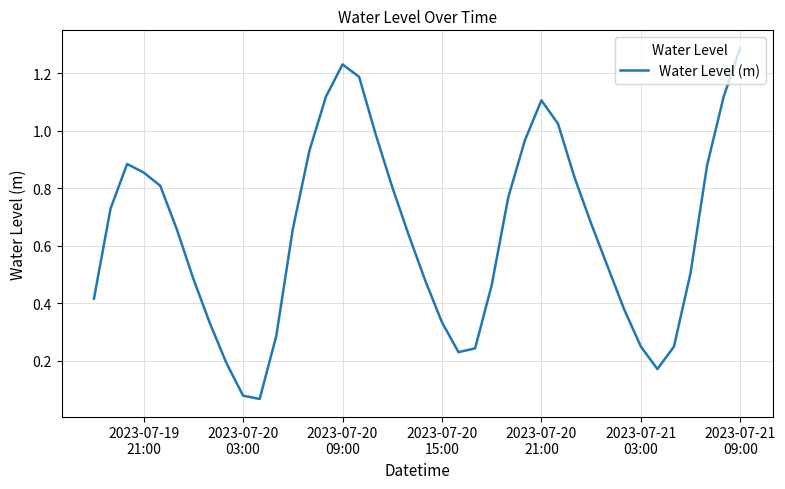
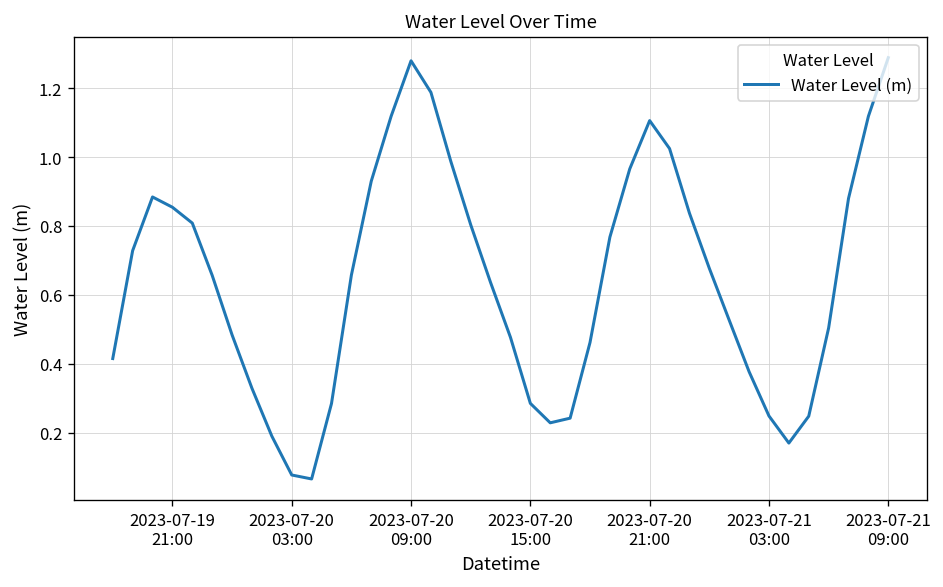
  {
    "2023-07-19 21:00": 0.85,
    "2023-07-20 03:00": 0.08,
-   "2023-07-20 09:00": 1.23,
-   "2023-07-20 15:00": 0.33,
+   "2023-07-20 09:00": 1.28,
+   "2023-07-20 15:00": 0.29,
    "2023-07-20 21:00": 1.11,
    "2023-07-21 03:00": 0.25
  }
